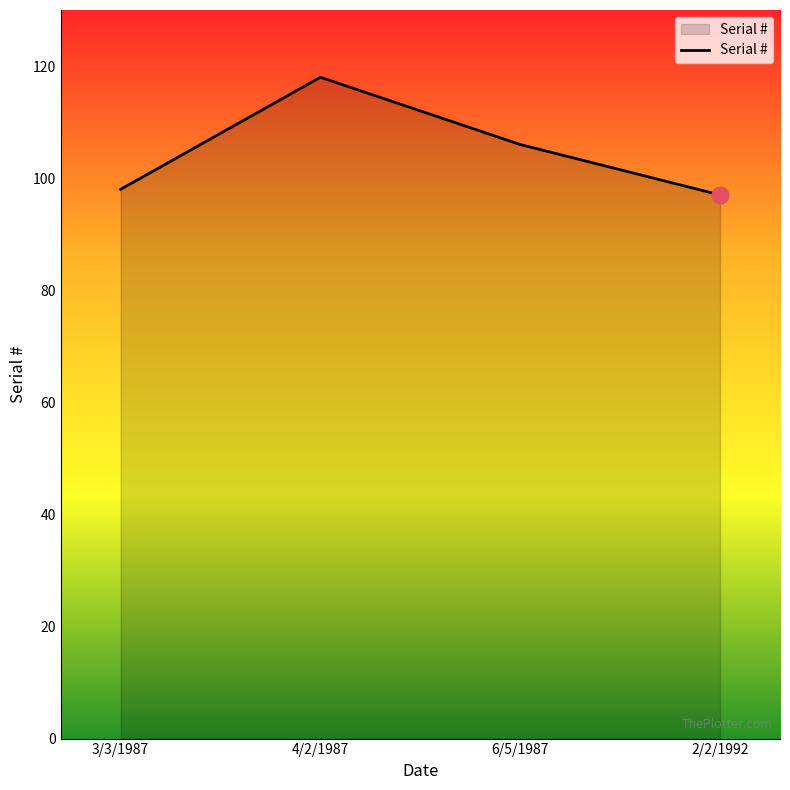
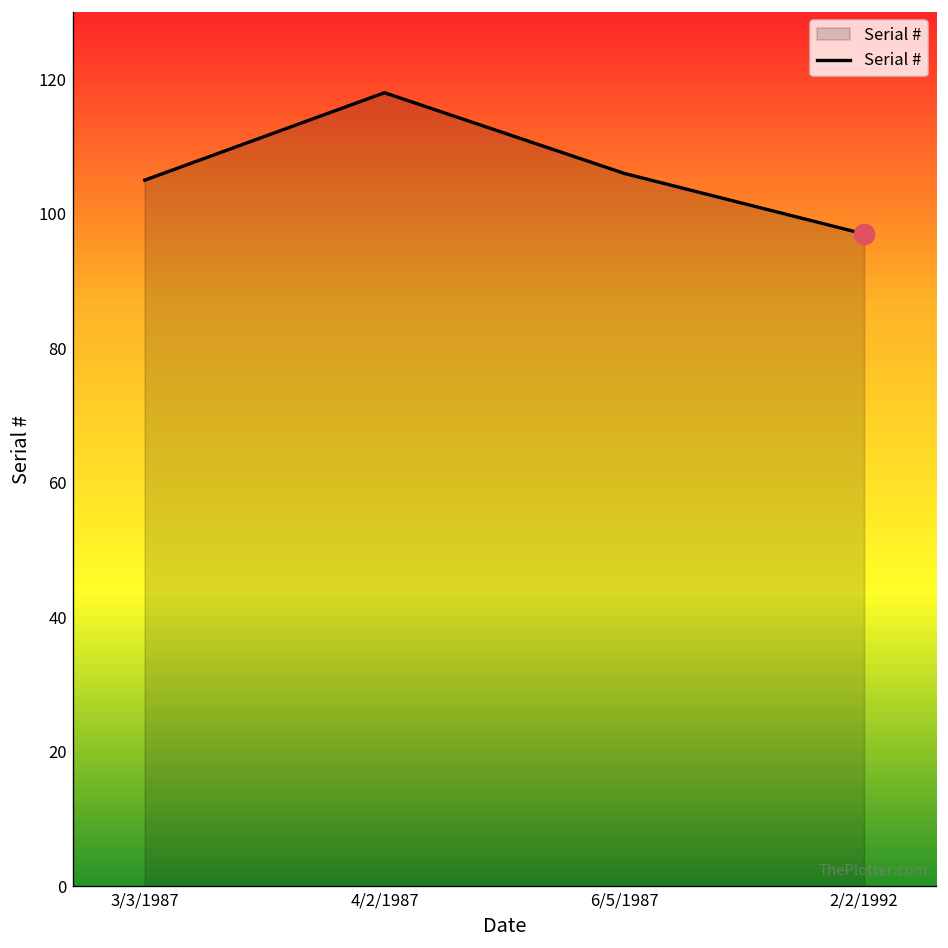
  {
    "Serial #": {
-     "3/3/1987": 98,
+     "3/3/1987": 105,
      "4/2/1987": 118,
      "6/5/1987": 106
    }
  }
